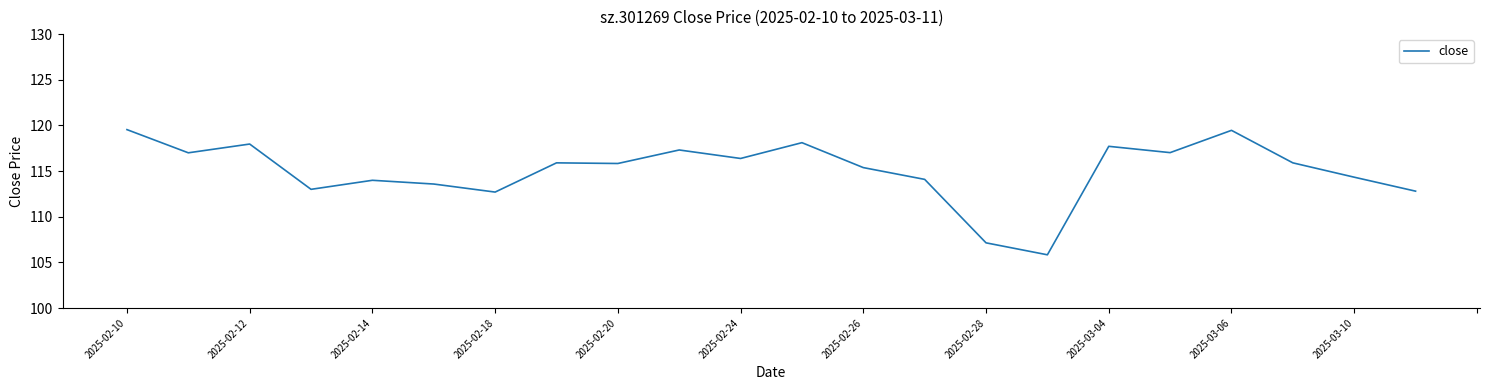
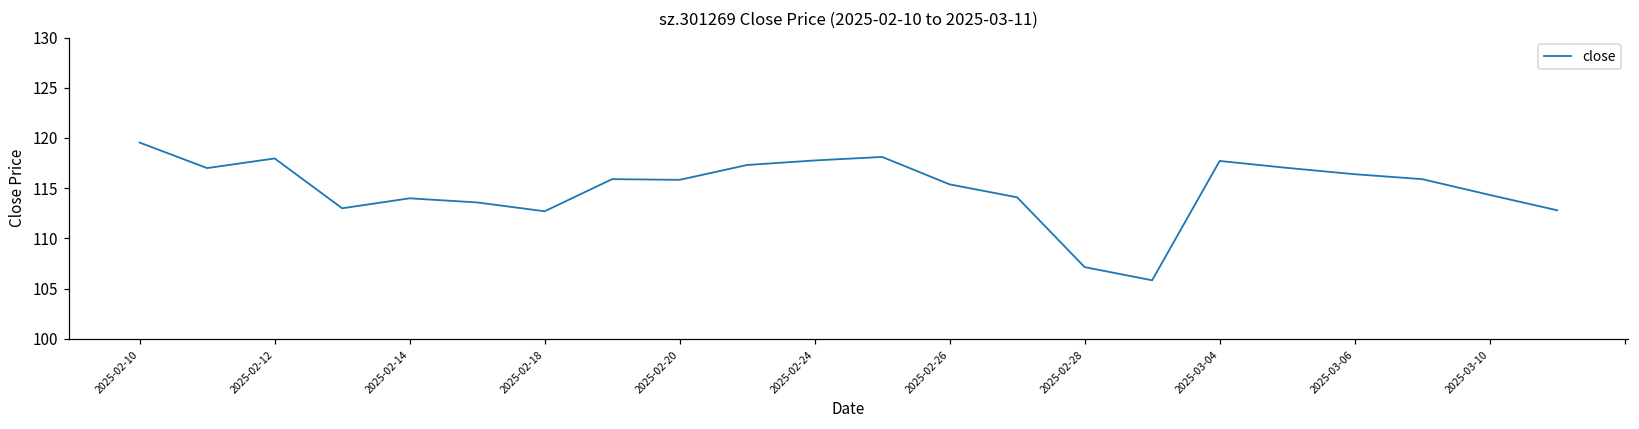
  {
    "2025-02-10": 120,
    "2025-02-12": 118,
    "2025-02-14": 114,
    "2025-02-18": 113,
    "2025-02-20": 116,
-   "2025-02-24": 116,
+   "2025-02-24": 118,
    "2025-02-26": 115,
    "2025-02-28": 107,
    "2025-03-04": 118,
-   "2025-03-06": 119,
+   "2025-03-06": 116,
    "2025-03-10": 114
  }
